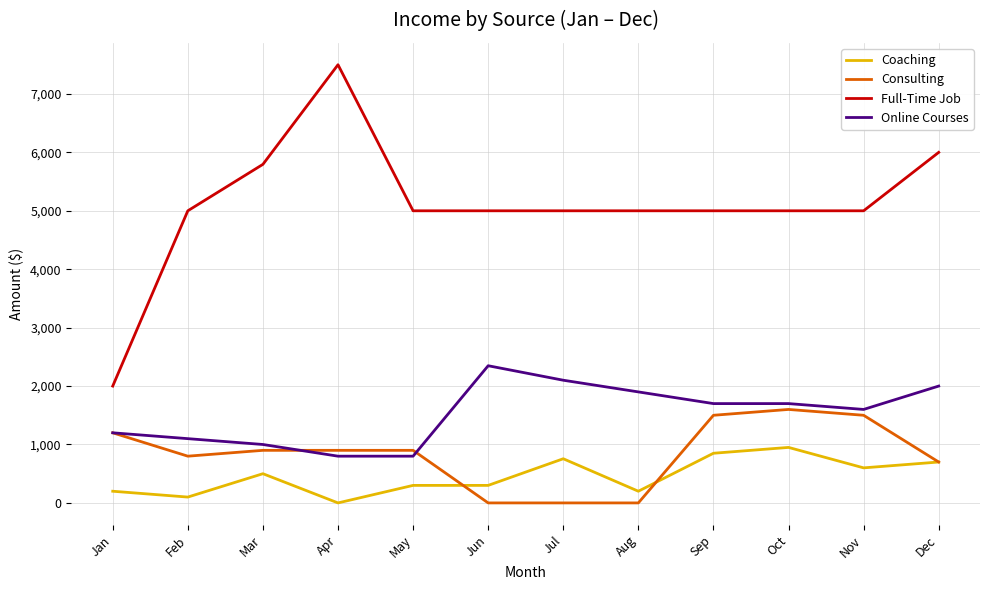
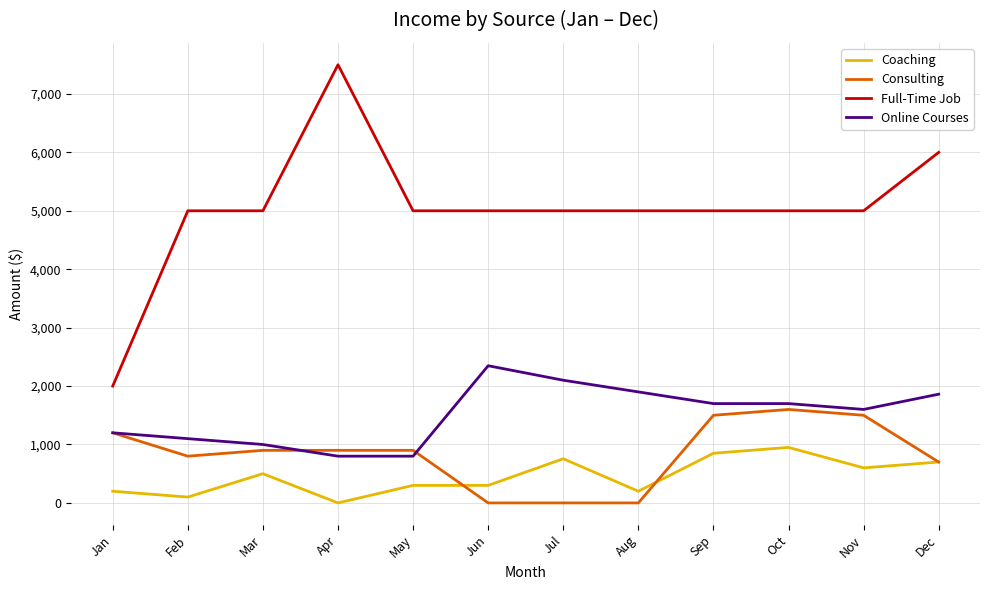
  {
    "Coaching": {
      "Jan": "200",
      "Feb": "100",
      "Mar": "500",
      "Apr": "0",
      "May": "300",
      "Jun": "300",
      "Jul": "800",
      "Aug": "200",
      "Sep": "900",
      "Oct": "1,000",
      "Nov": "600"
    },
    "Consulting": {
      "Feb": "800",
      "Mar": "900",
      "Apr": "900",
      "May": "900",
      "Jun": "0",
      "Jul": "0",
      "Aug": "0",
      "Sep": "1,500",
      "Oct": "1,600",
      "Nov": "1,500"
    },
    "Full-Time Job": {
      "Jan": "2,000",
      "Feb": "5,000",
-     "Mar": "5,800",
+     "Mar": "5,000",
      "Apr": "7,500",
      "May": "5,000",
      "Jun": "5,000",
      "Jul": "5,000",
      "Aug": "5,000",
      "Sep": "5,000",
      "Oct": "5,000",
      "Nov": "5,000",
      "Dec": "6,000"
    },
    "Online Courses": {
      "Feb": "1,100",
      "Mar": "1,000",
      "Apr": "800",
      "May": "800",
      "Jun": "2,300",
      "Jul": "2,100",
      "Aug": "1,900",
      "Sep": "1,700",
      "Oct": "1,700",
      "Nov": "1,600",
-     "Dec": "2,000"
+     "Dec": "1,900"
    }
  }
